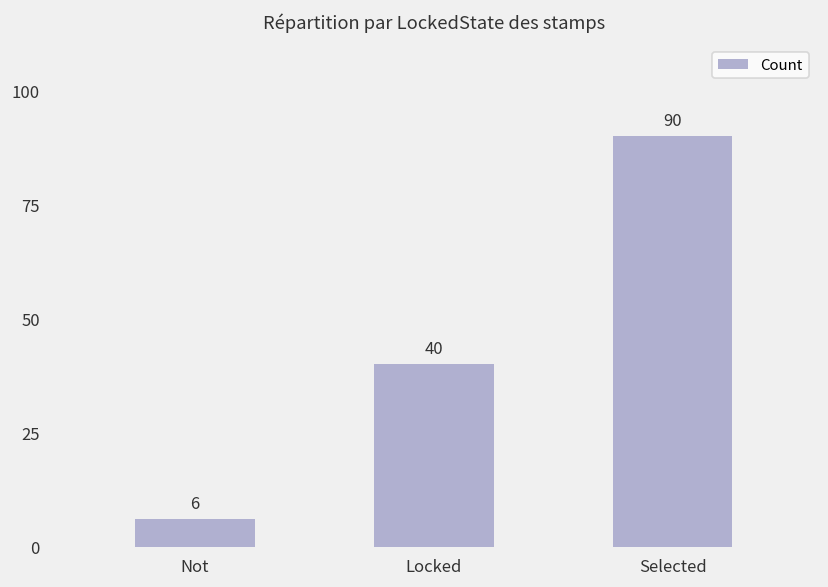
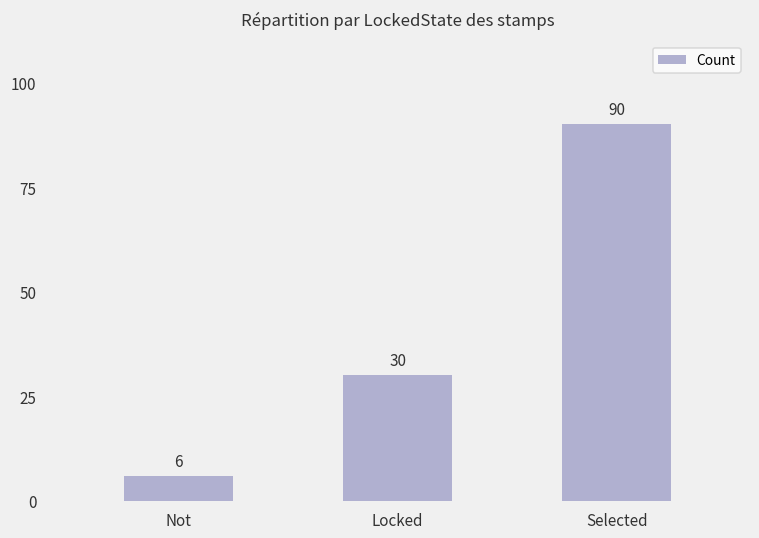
  {
    "Not": 6,
-   "Locked": 40,
+   "Locked": 30,
    "Selected": 90
  }
